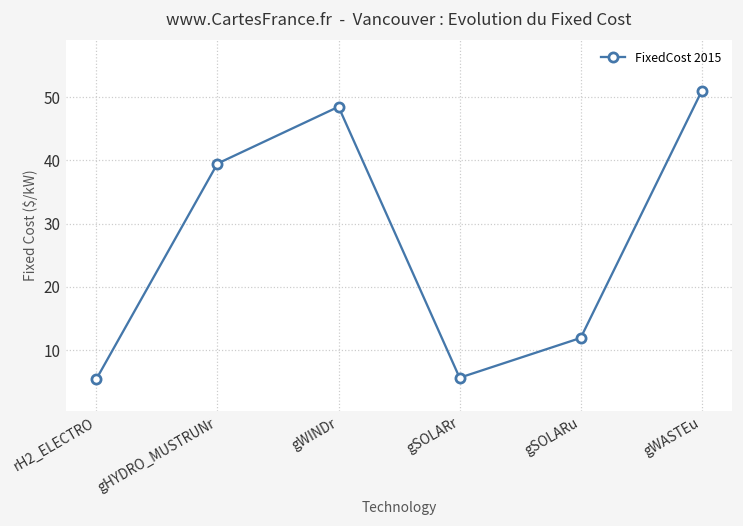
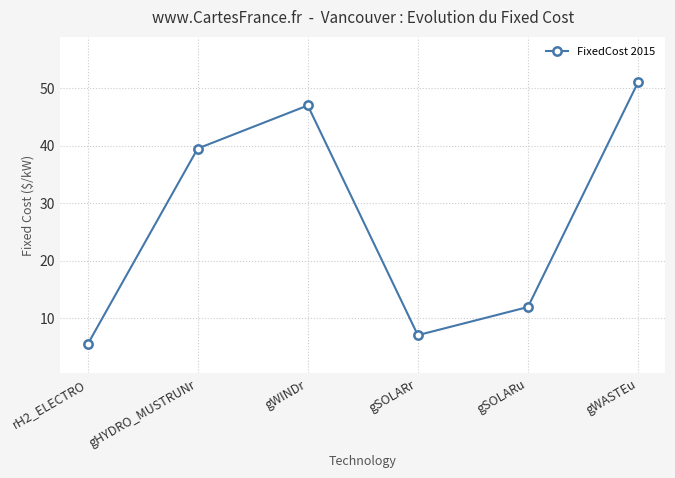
  {
    "rH2_ELECTRO": 5,
    "gHYDRO_MUSTRUNr": 40,
-   "gWINDr": 49,
-   "gSOLARr": 6,
+   "gWINDr": 47,
+   "gSOLARr": 7,
    "gSOLARu": 12,
    "gWASTEu": 51
  }
